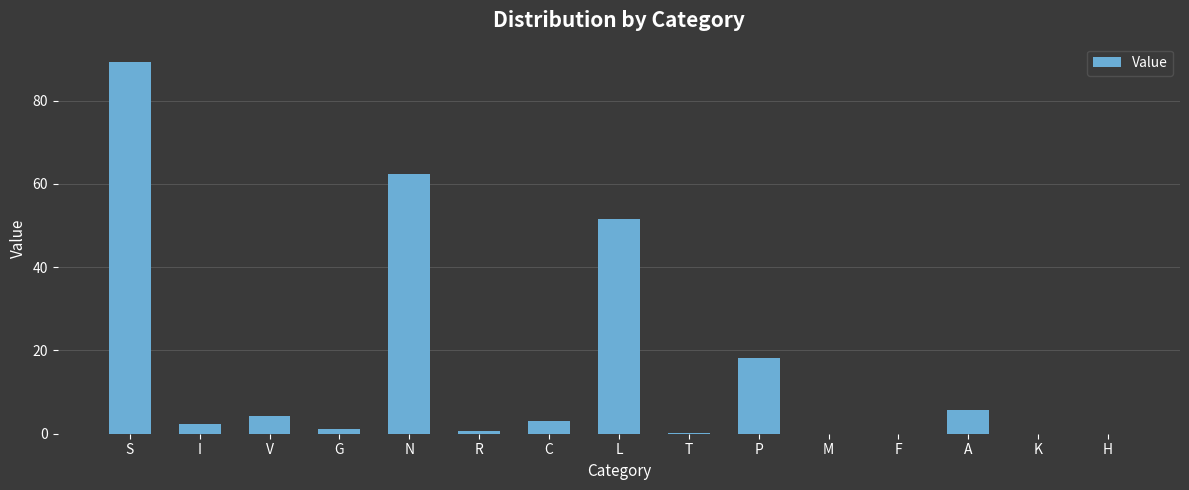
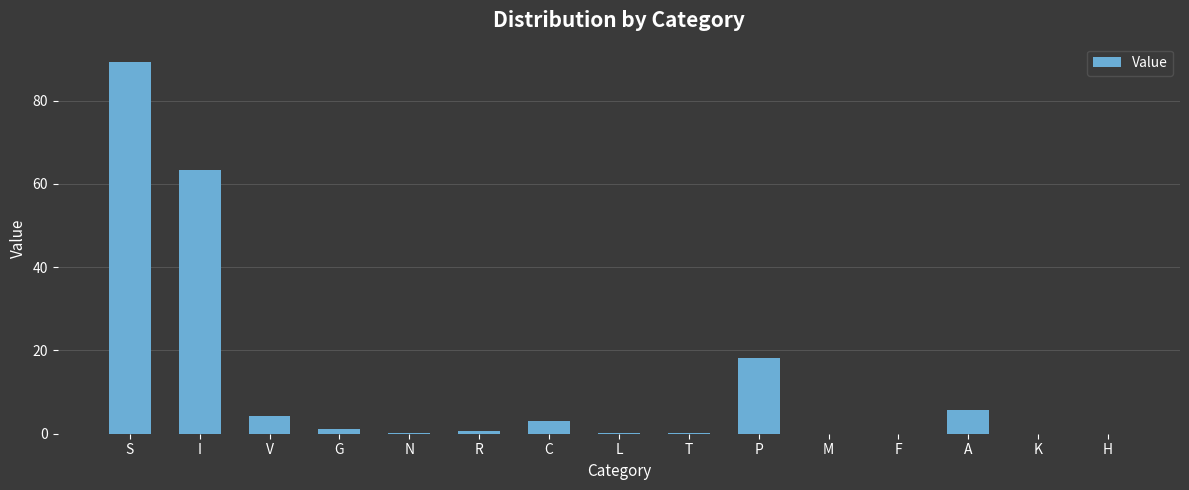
  {
    "S": 89,
-   "I": 2,
+   "I": 63,
    "V": 4,
    "G": 1,
-   "N": 62,
+   "N": 0,
    "R": 1,
    "C": 3,
-   "L": 52,
+   "L": 0,
    "P": 18,
    "A": 6
  }
